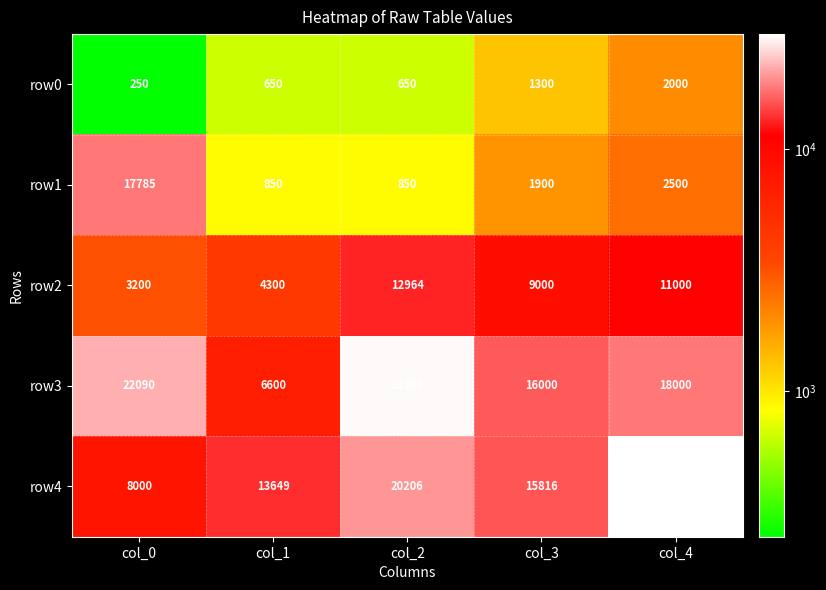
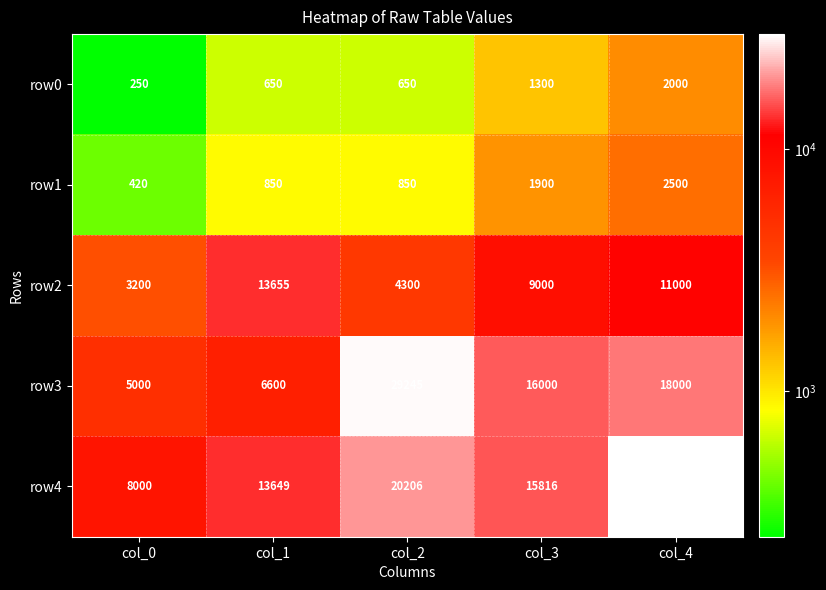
  {
    "row0": {
      "col_0": 250,
      "col_1": 650,
      "col_2": 650,
      "col_3": 1300,
      "col_4": 2000
    },
    "row1": {
-     "col_0": 17785,
+     "col_0": 420,
      "col_1": 850,
      "col_2": 850,
      "col_3": 1900,
      "col_4": 2500
    },
    "row2": {
      "col_0": 3200,
-     "col_1": 4300,
-     "col_2": 12964,
+     "col_1": 13655,
+     "col_2": 4300,
      "col_3": 9000,
      "col_4": 11000
    },
    "row3": {
-     "col_0": 22090,
+     "col_0": 5000,
      "col_1": 6600,
      "col_3": 16000,
      "col_4": 18000
    },
    "row4": {
      "col_0": 8000,
      "col_1": 13649,
      "col_2": 20206,
      "col_3": 15816
    }
  }
